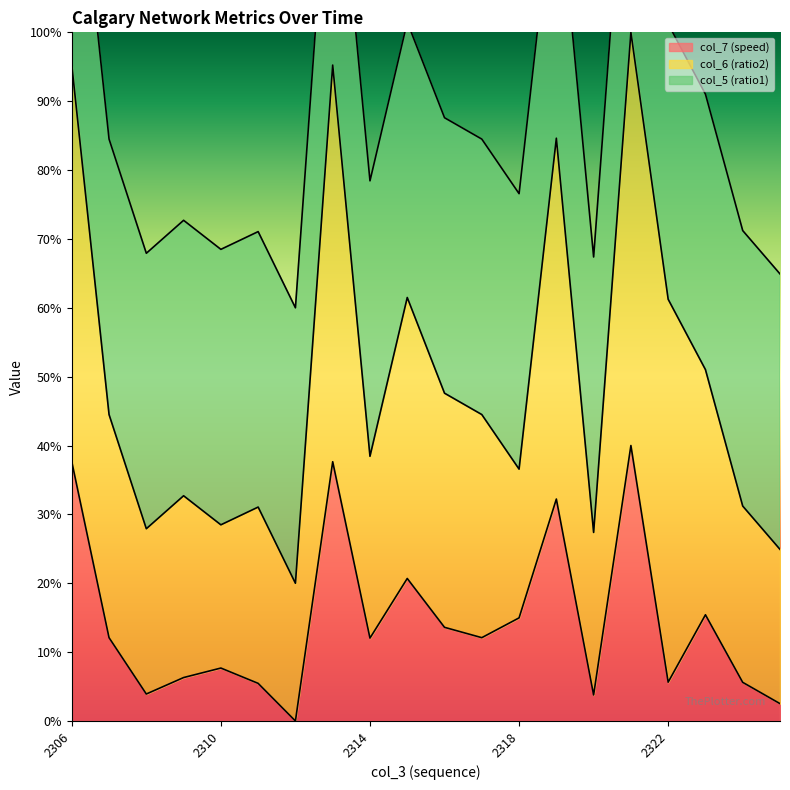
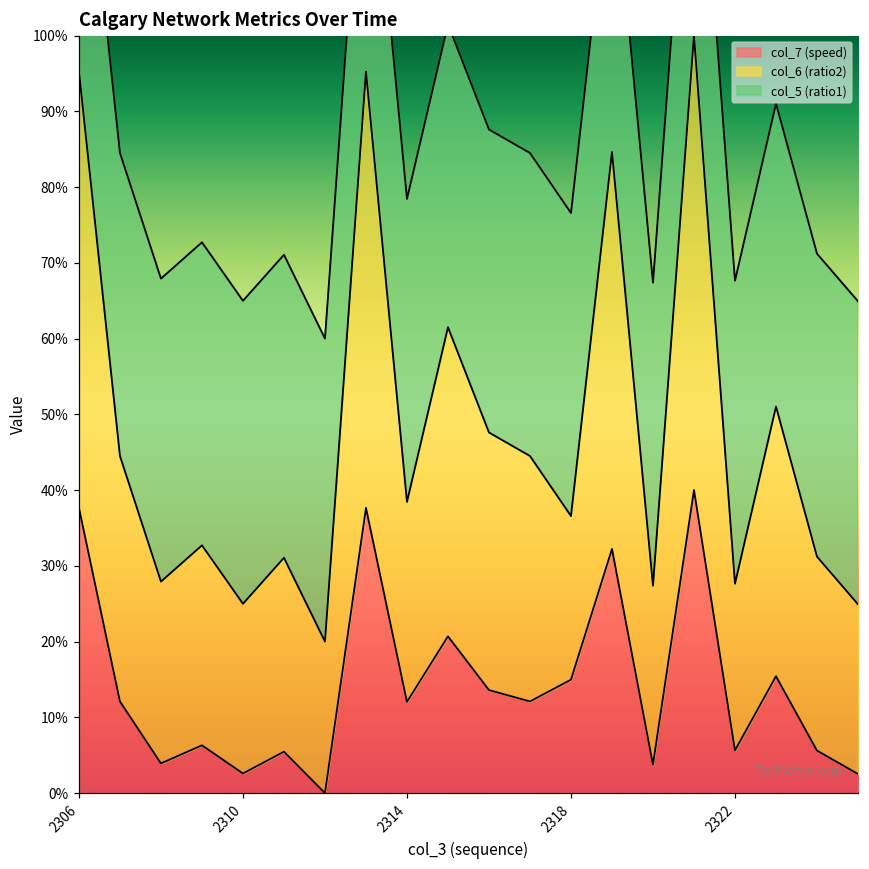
  {
    "col_7 (speed)": {
      "2306": "38%",
-     "2310": "8%",
+     "2310": "3%",
      "2314": "12%",
      "2318": "15%",
      "2322": "6%"
    },
    "col_6 (ratio2)": {
      "2306": "58%",
-     "2310": "21%",
+     "2310": "22%",
      "2314": "26%",
      "2318": "22%",
-     "2322": "56%"
+     "2322": "22%"
    },
    "col_5 (ratio1)": {
      "2310": "40%",
      "2314": "40%",
      "2318": "40%"
    }
  }
